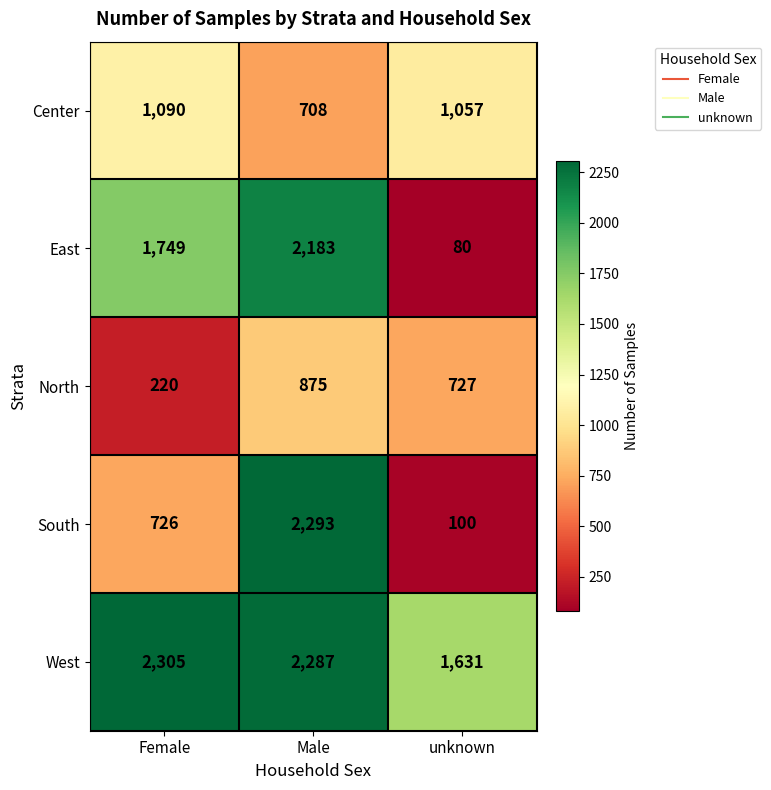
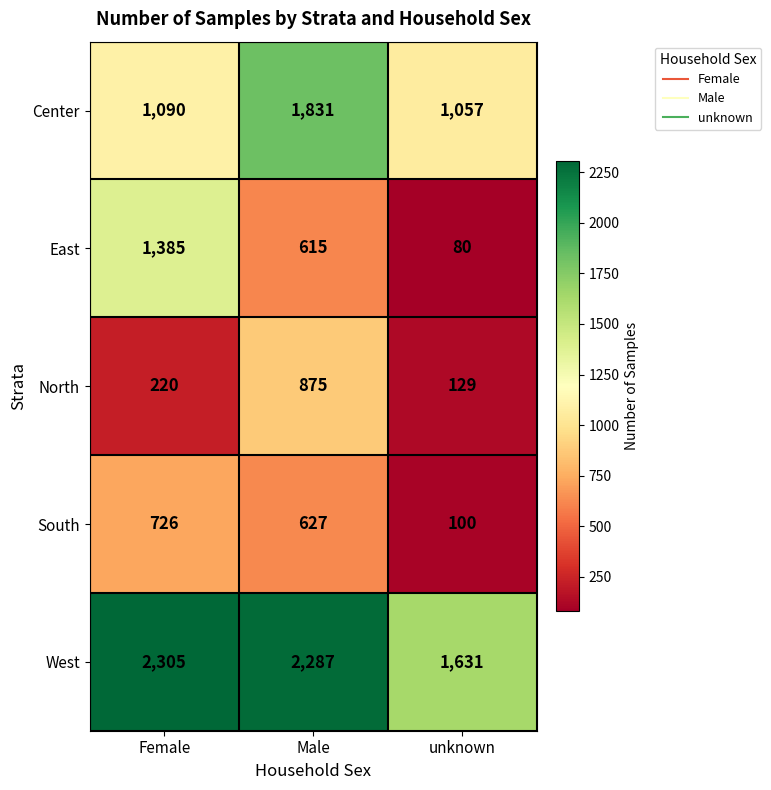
  {
    "Center": {
      "Female": "1,090",
-     "Male": "708",
+     "Male": "1,831",
      "unknown": "1,057"
    },
    "East": {
-     "Female": "1,749",
-     "Male": "2,183",
+     "Female": "1,385",
+     "Male": "615",
      "unknown": "80"
    },
    "North": {
      "Female": "220",
      "Male": "875",
-     "unknown": "727"
+     "unknown": "129"
    },
    "South": {
      "Female": "726",
-     "Male": "2,293",
+     "Male": "627",
      "unknown": "100"
    },
    "West": {
      "Female": "2,305",
      "Male": "2,287",
      "unknown": "1,631"
    }
  }
